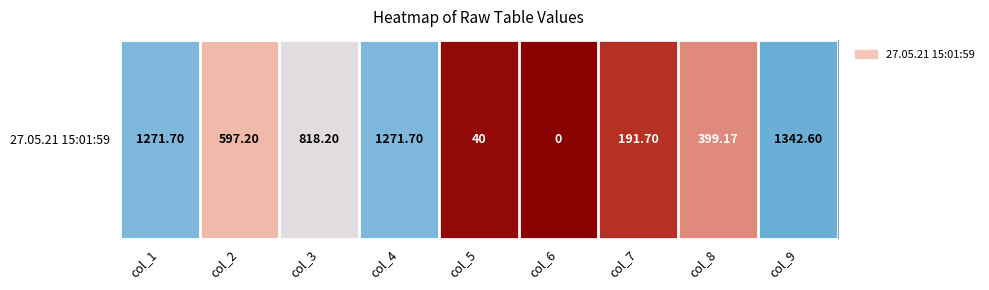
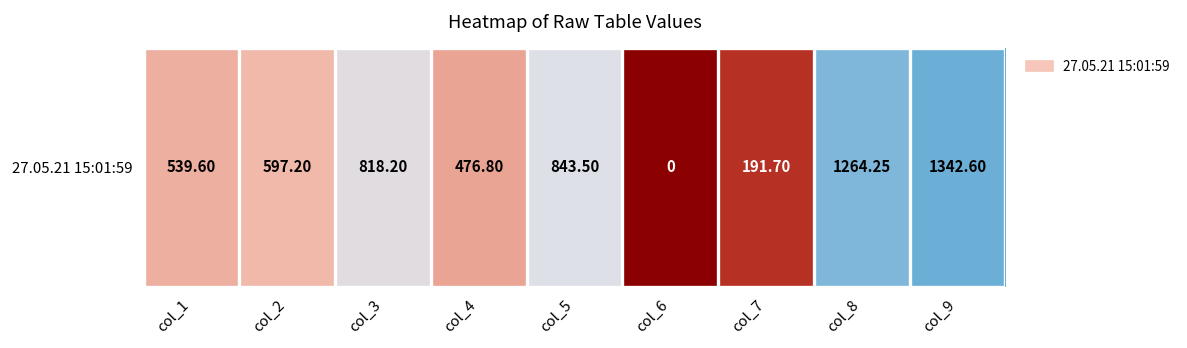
  {
    "27.05.21 15:01:59": {
-     "col_1": 1271.70,
+     "col_1": 539.60,
      "col_2": 597.20,
      "col_3": 818.20,
-     "col_4": 1271.70,
-     "col_5": 40,
+     "col_4": 476.80,
+     "col_5": 843.50,
      "col_6": 0,
      "col_7": 191.70,
-     "col_8": 399.17,
+     "col_8": 1264.25,
      "col_9": 1342.60
    }
  }
